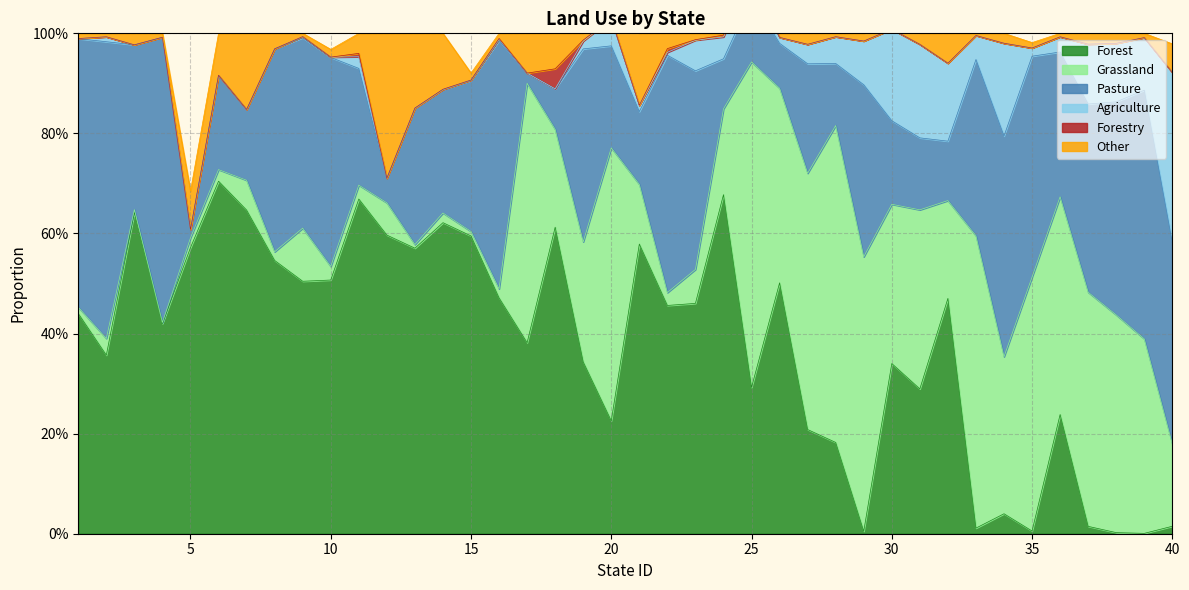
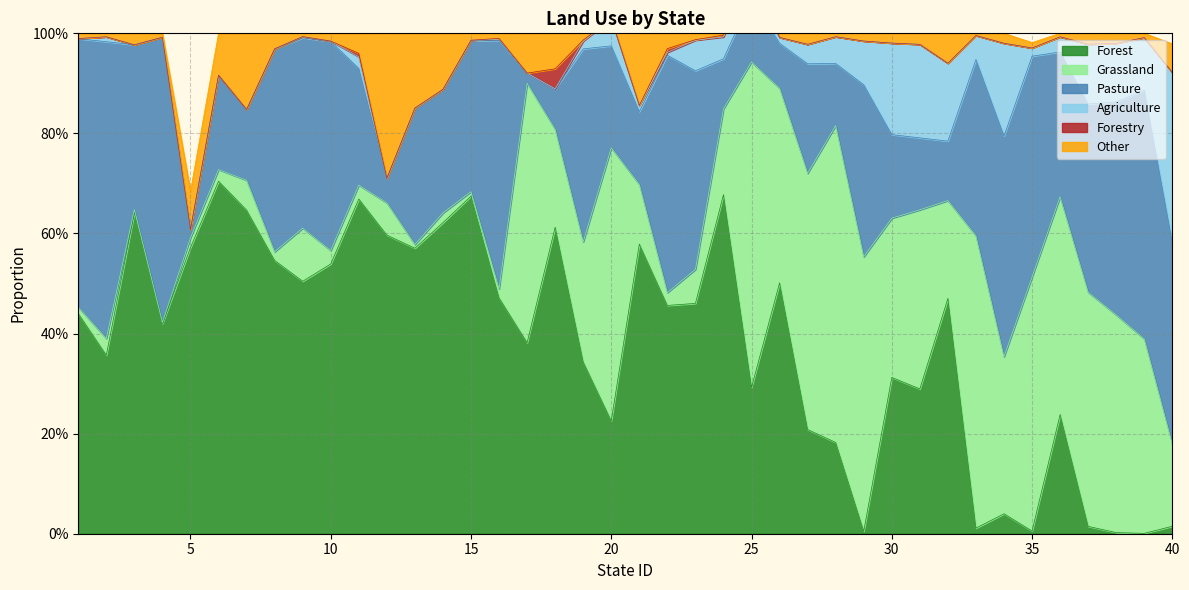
  {
    "Forest": {
      "5": "57%",
-     "10": "51%",
-     "15": "60%",
+     "10": "54%",
+     "15": "67%",
      "20": "23%",
      "25": "29%",
-     "30": "34%",
+     "30": "31%",
      "35": "1%",
      "40": "1%"
    },
    "Grassland": {
      "5": "2%",
      "10": "3%",
      "15": "1%",
      "20": "55%",
      "25": "65%",
      "30": "32%",
      "35": "51%",
      "40": "16%"
    },
    "Pasture": {
      "20": "20%",
      "30": "17%",
      "35": "44%",
      "40": "40%"
    },
    "Other": {
      "5": "8%",
      "10": "2%",
      "15": "1%",
      "35": "1%",
      "40": "6%"
    }
  }
